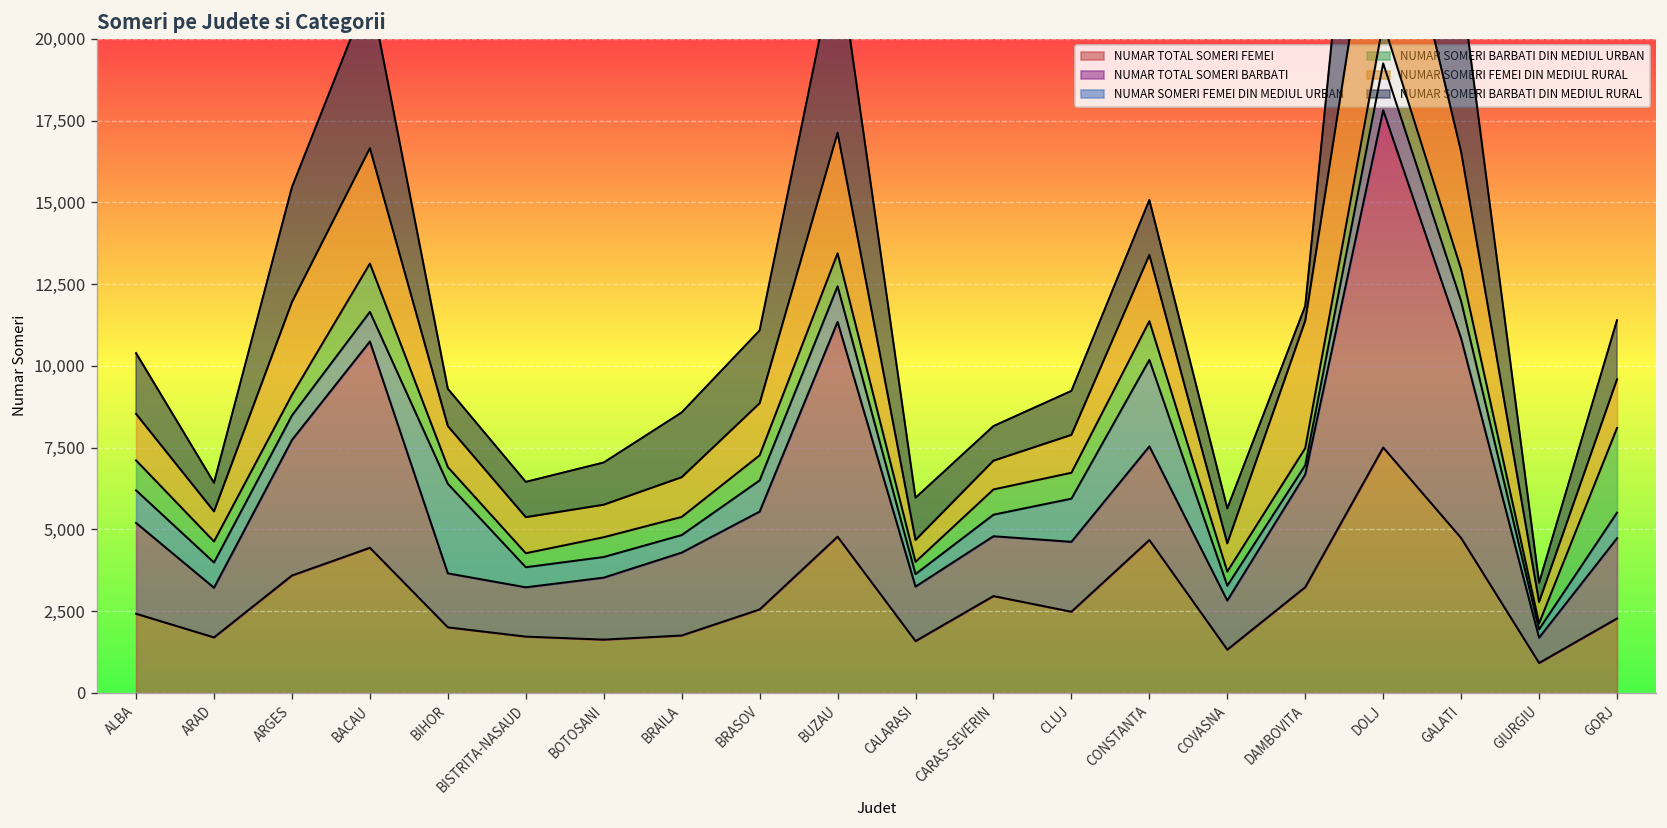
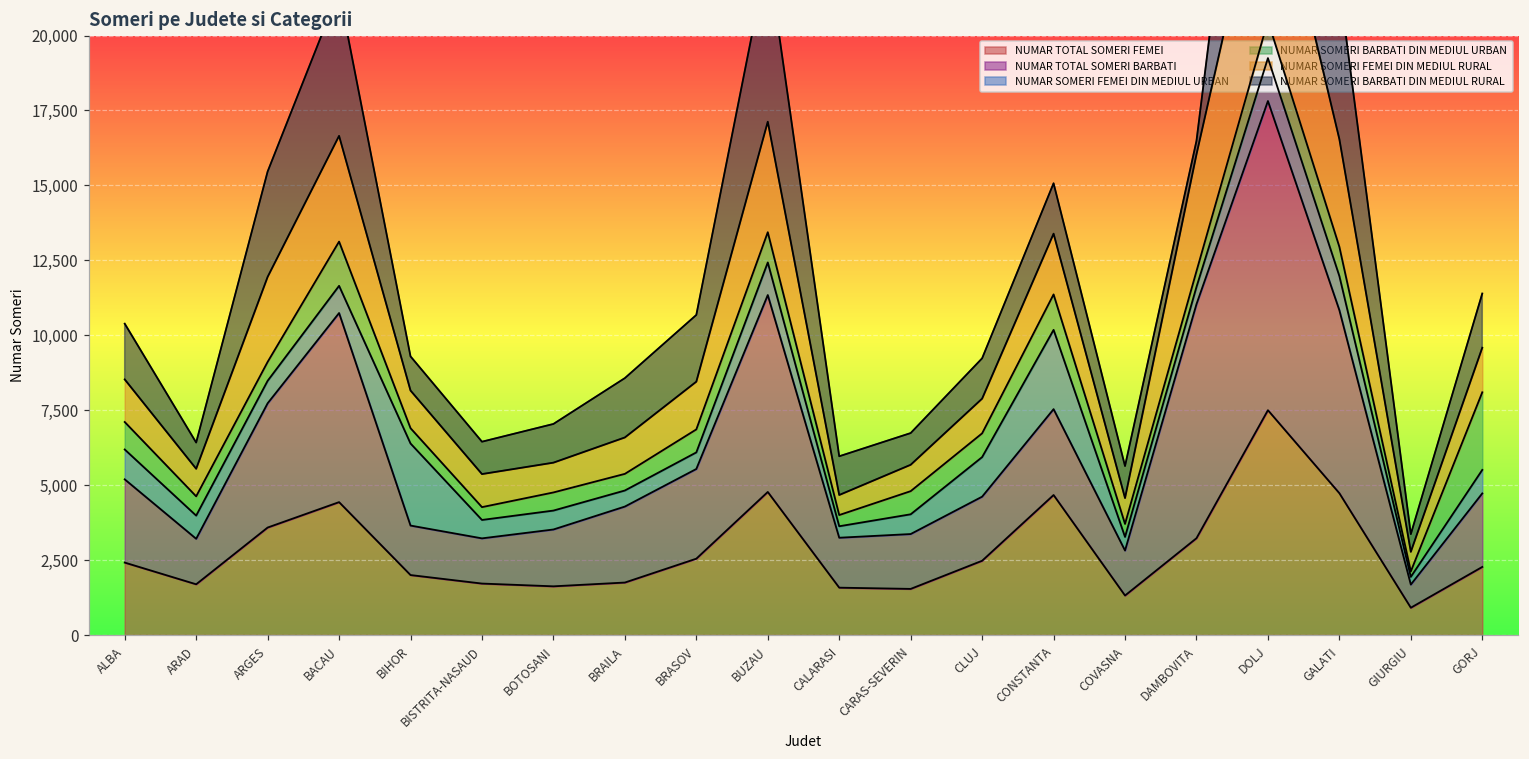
  {
    "NUMAR TOTAL SOMERI FEMEI": {
      "ALBA": "2,400",
      "ARAD": "1,700",
      "ARGES": "3,600",
      "BACAU": "4,400",
      "BIHOR": "2,000",
      "BISTRITA-NASAUD": "1,700",
      "BOTOSANI": "1,600",
      "BRAILA": "1,800",
      "BRASOV": "2,500",
      "BUZAU": "4,800",
      "CALARASI": "1,600",
-     "CARAS-SEVERIN": "3,000",
+     "CARAS-SEVERIN": "1,500",
      "CLUJ": "2,500",
      "CONSTANTA": "4,700",
      "COVASNA": "1,300",
      "DAMBOVITA": "3,200",
      "DOLJ": "7,500",
      "GALATI": "4,700",
      "GIURGIU": "900",
      "GORJ": "2,300"
    },
    "NUMAR TOTAL SOMERI BARBATI": {
      "ALBA": "2,800",
      "ARAD": "1,500",
      "ARGES": "4,100",
      "BACAU": "6,300",
      "BIHOR": "1,700",
      "BISTRITA-NASAUD": "1,500",
      "BOTOSANI": "1,900",
      "BRAILA": "2,500",
      "BRASOV": "3,000",
      "BUZAU": "6,600",
      "CALARASI": "1,700",
      "CARAS-SEVERIN": "1,800",
      "CLUJ": "2,100",
      "CONSTANTA": "2,900",
      "COVASNA": "1,500",
-     "DAMBOVITA": "3,400",
+     "DAMBOVITA": "7,800",
      "DOLJ": "10,300",
      "GALATI": "6,100",
      "GIURGIU": "800",
      "GORJ": "2,500"
    },
    "NUMAR SOMERI FEMEI DIN MEDIUL URBAN": {
      "ALBA": "1,000",
      "ARAD": "800",
      "ARGES": "800",
      "BACAU": "900",
      "BIHOR": "2,700",
      "BISTRITA-NASAUD": "600",
      "BOTOSANI": "600",
      "BRAILA": "500",
-     "BRASOV": "1,000",
+     "BRASOV": "600",
      "BUZAU": "1,100",
      "CALARASI": "400",
      "CARAS-SEVERIN": "700",
      "CLUJ": "1,300",
      "CONSTANTA": "2,600",
      "COVASNA": "500",
-     "DAMBOVITA": "300",
+     "DAMBOVITA": "600",
      "GALATI": "1,100",
      "GIURGIU": "300",
      "GORJ": "800"
    },
    "NUMAR SOMERI BARBATI DIN MEDIUL URBAN": {
      "ALBA": "900",
      "ARAD": "600",
      "ARGES": "600",
      "BACAU": "1,500",
      "BIHOR": "500",
      "BISTRITA-NASAUD": "400",
      "BOTOSANI": "600",
      "BRAILA": "600",
      "BRASOV": "800",
      "BUZAU": "1,000",
      "CALARASI": "400",
      "CARAS-SEVERIN": "800",
      "CLUJ": "800",
      "CONSTANTA": "1,200",
      "COVASNA": "400",
      "DAMBOVITA": "500",
      "GALATI": "1,000",
      "GIURGIU": "200",
      "GORJ": "2,600"
    },
    "NUMAR SOMERI FEMEI DIN MEDIUL RURAL": {
      "ALBA": "1,400",
      "ARAD": "900",
      "ARGES": "2,800",
      "BACAU": "3,500",
      "BIHOR": "1,300",
      "BISTRITA-NASAUD": "1,100",
      "BOTOSANI": "1,000",
      "BRAILA": "1,200",
      "BRASOV": "1,600",
      "BUZAU": "3,700",
      "CALARASI": "700",
      "CARAS-SEVERIN": "900",
      "CLUJ": "1,200",
      "CONSTANTA": "2,000",
      "COVASNA": "900",
      "DAMBOVITA": "3,900",
      "GALATI": "3,600",
      "GIURGIU": "700",
      "GORJ": "1,500"
    },
    "NUMAR SOMERI BARBATI DIN MEDIUL RURAL": {
      "ALBA": "1,900",
      "ARAD": "900",
      "ARGES": "3,500",
      "BIHOR": "1,100",
      "BISTRITA-NASAUD": "1,100",
      "BOTOSANI": "1,300",
      "BRAILA": "2,000",
      "BRASOV": "2,200",
      "CALARASI": "1,300",
      "CARAS-SEVERIN": "1,100",
      "CLUJ": "1,300",
      "CONSTANTA": "1,700",
      "COVASNA": "1,100",
      "DAMBOVITA": "500",
      "GIURGIU": "600",
      "GORJ": "1,800"
    }
  }
